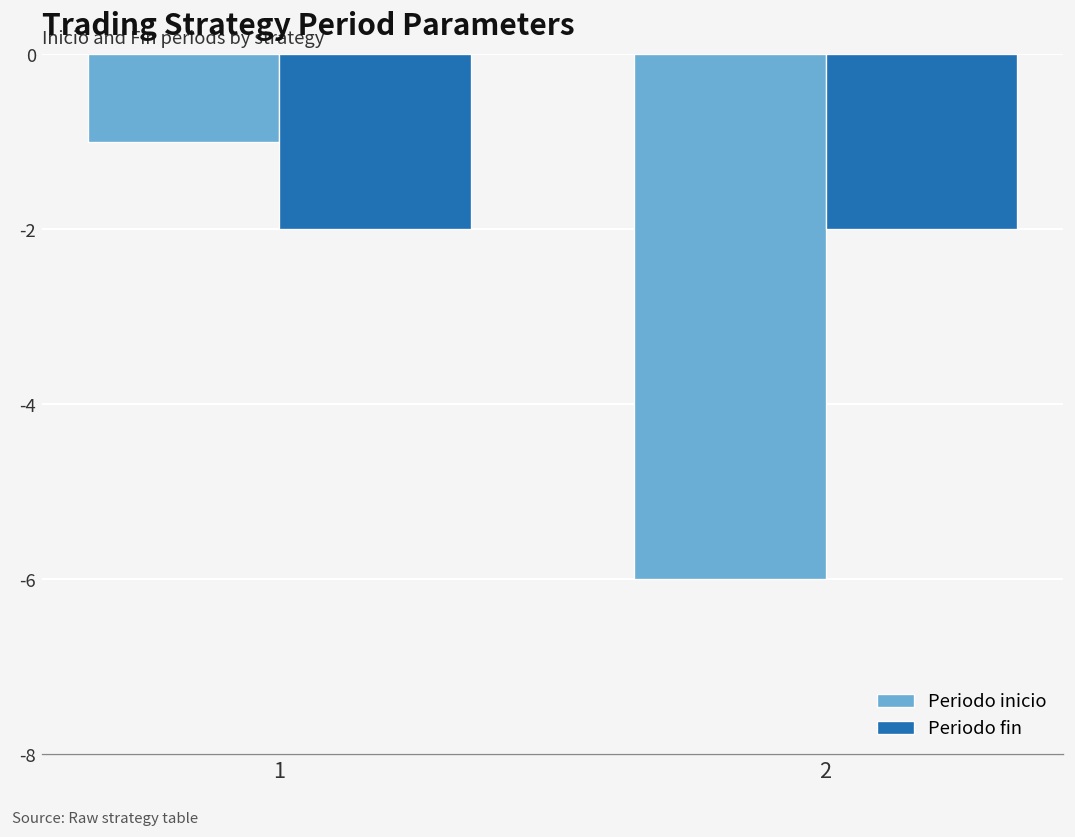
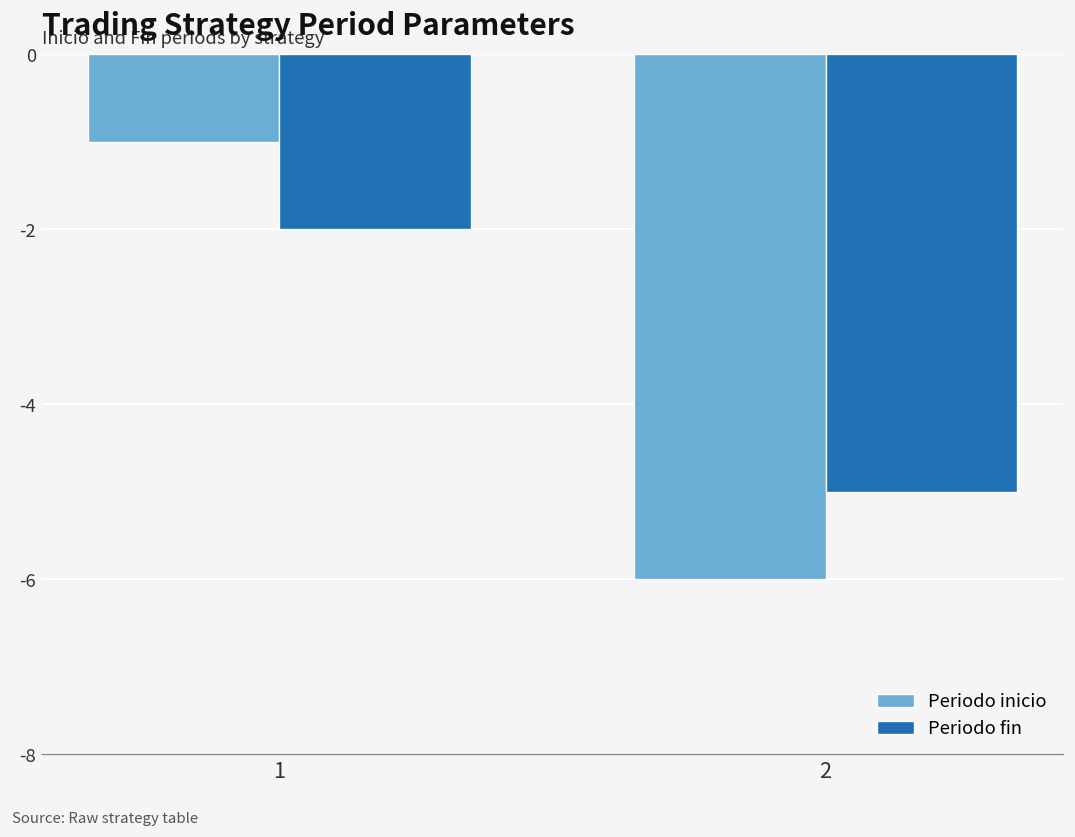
  {
    "Periodo inicio": {
      "1": -1,
      "2": -6
    },
    "Periodo fin": {
      "1": -2,
-     "2": -2
+     "2": -5
    }
  }
